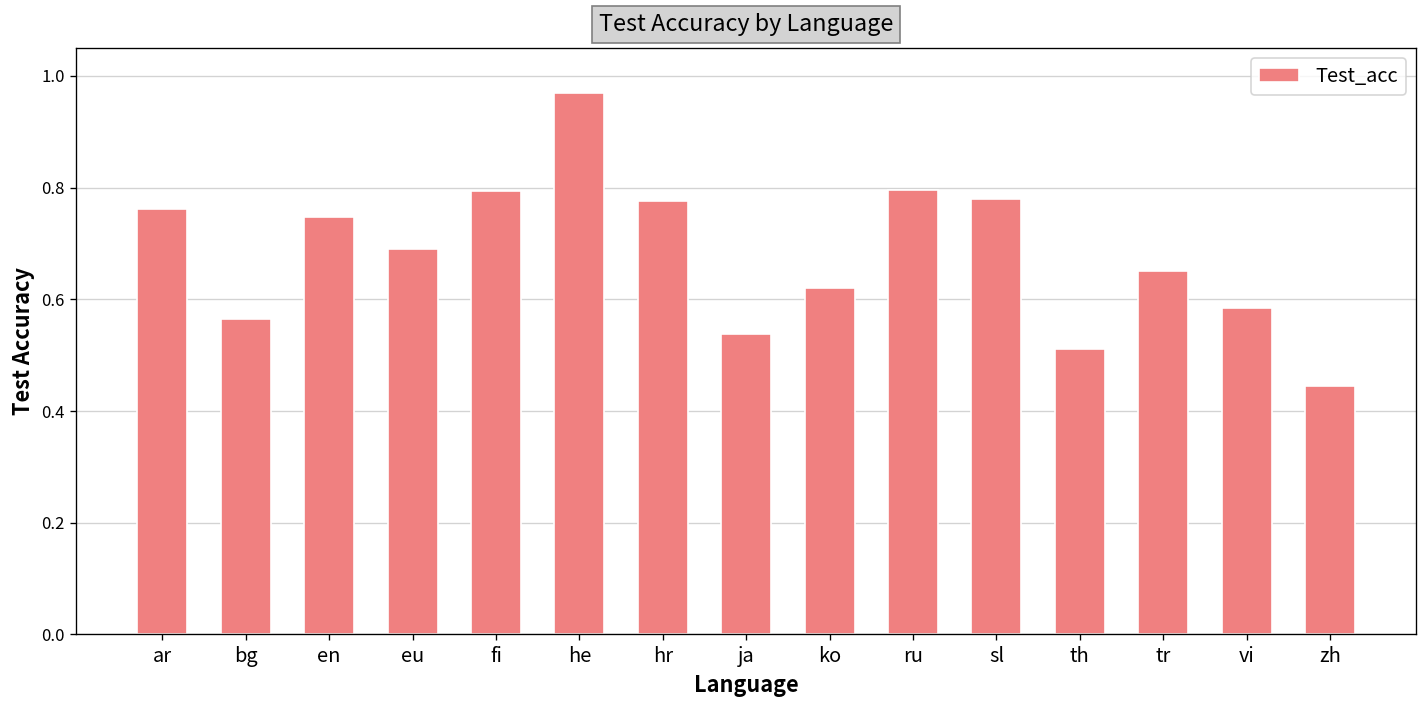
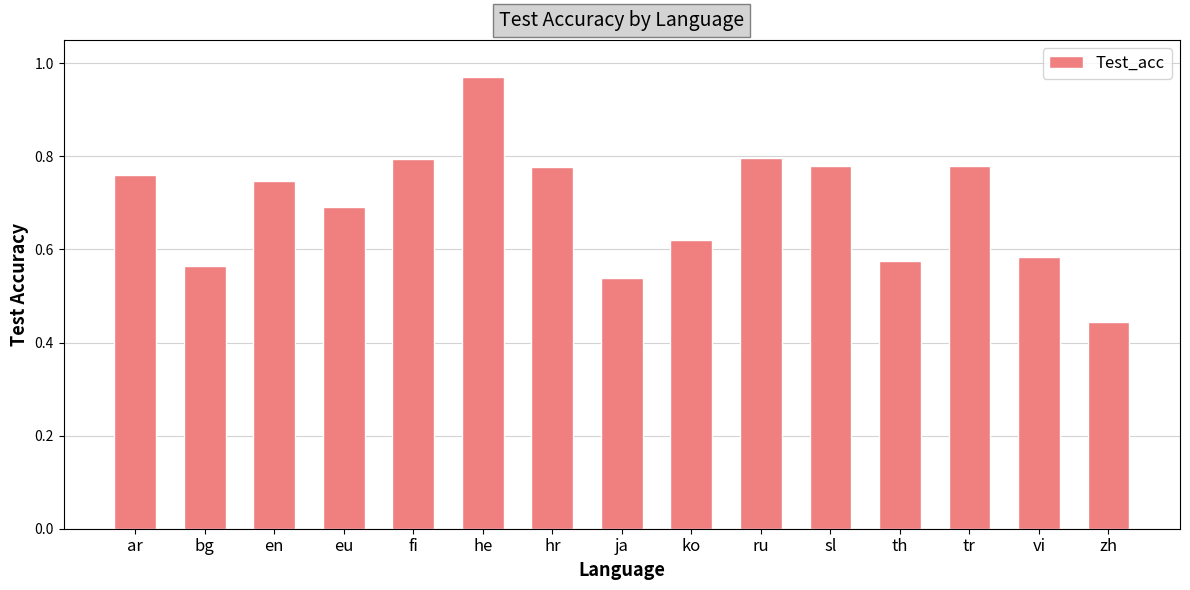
  {
    "ar": 0.76,
    "bg": 0.56,
    "en": 0.75,
    "eu": 0.69,
    "fi": 0.79,
    "he": 0.97,
    "hr": 0.78,
    "ja": 0.54,
    "ko": 0.62,
    "ru": 0.80,
    "sl": 0.78,
-   "th": 0.51,
-   "tr": 0.65,
+   "th": 0.58,
+   "tr": 0.78,
    "vi": 0.58,
    "zh": 0.44
  }
